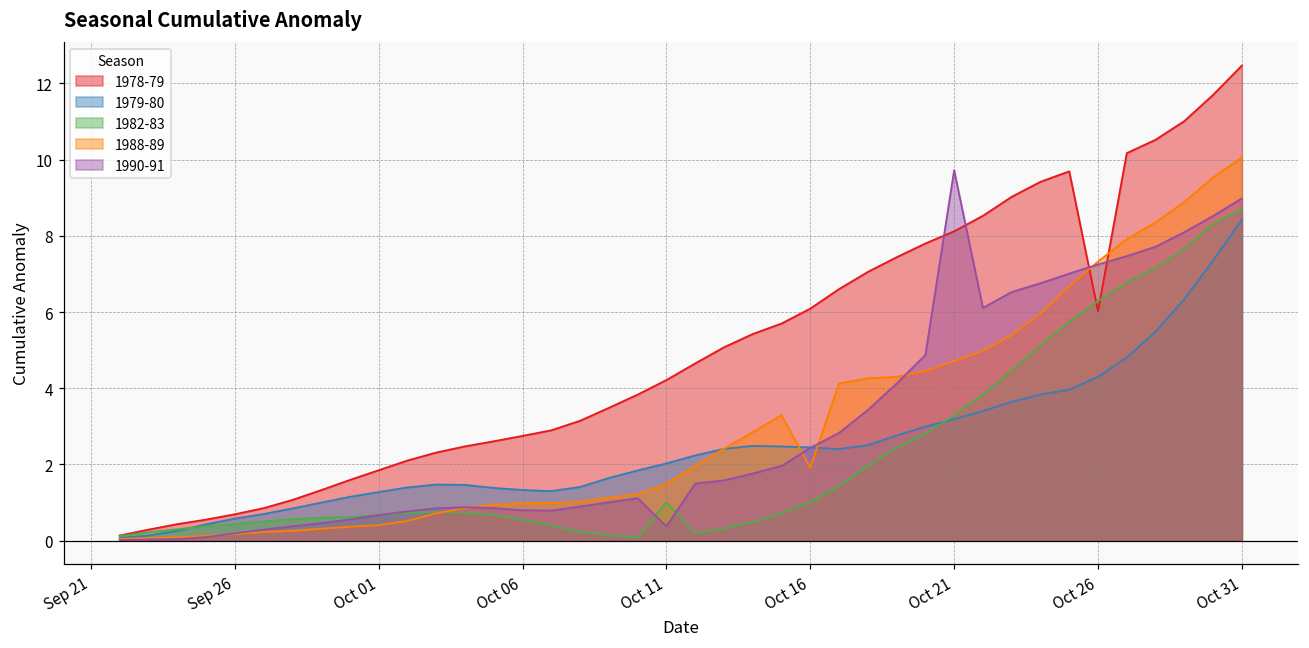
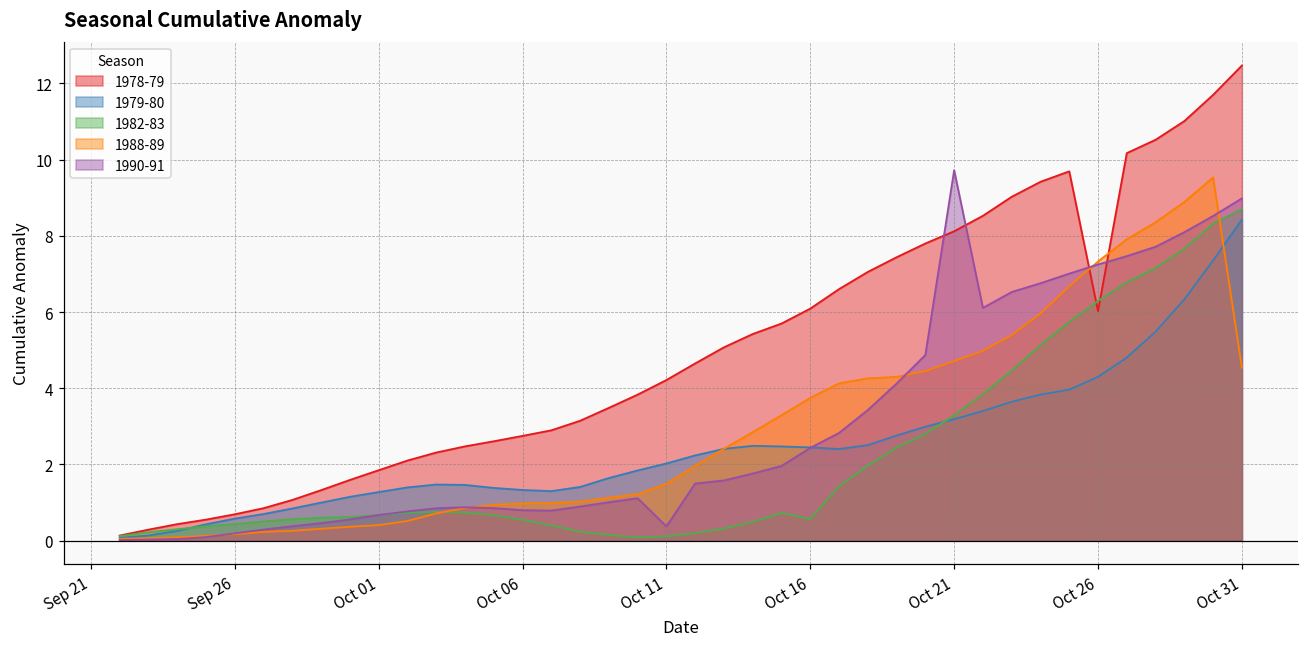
  {
    "1978-79": {
      "Sep 26": 0.7,
      "Oct 01": 1.8,
      "Oct 06": 2.7,
      "Oct 11": 4.2,
      "Oct 16": 6.1,
      "Oct 21": 8.1,
      "Oct 26": 6.0,
      "Oct 31": 12.5
    },
    "1979-80": {
      "Sep 26": 0.6,
      "Oct 01": 1.3,
      "Oct 06": 1.3,
      "Oct 11": 2.0,
      "Oct 21": 3.2,
      "Oct 26": 4.3,
      "Oct 31": 8.4
    },
    "1982-83": {
      "Sep 26": 0.4,
      "Oct 06": 0.6,
-     "Oct 11": 1.0,
-     "Oct 16": 1.0,
+     "Oct 11": 0.1,
+     "Oct 16": 0.6,
      "Oct 21": 3.3,
      "Oct 26": 6.3,
      "Oct 31": 8.7
    },
    "1988-89": {
      "Oct 01": 0.4,
      "Oct 06": 1.0,
      "Oct 11": 1.5,
-     "Oct 16": 1.9,
+     "Oct 16": 3.7,
      "Oct 21": 4.7,
      "Oct 26": 7.3,
-     "Oct 31": 10.1
+     "Oct 31": 4.5
    },
    "1990-91": {
      "Oct 06": 0.8,
      "Oct 11": 0.4,
      "Oct 21": 9.7,
      "Oct 26": 7.2,
      "Oct 31": 9.0
    }
  }
